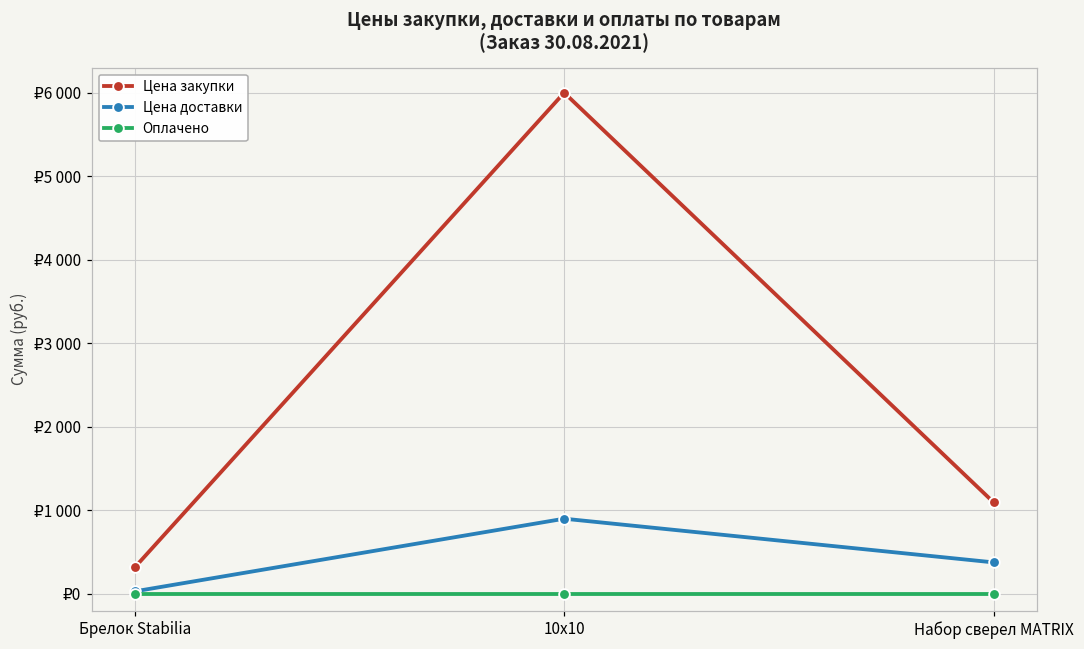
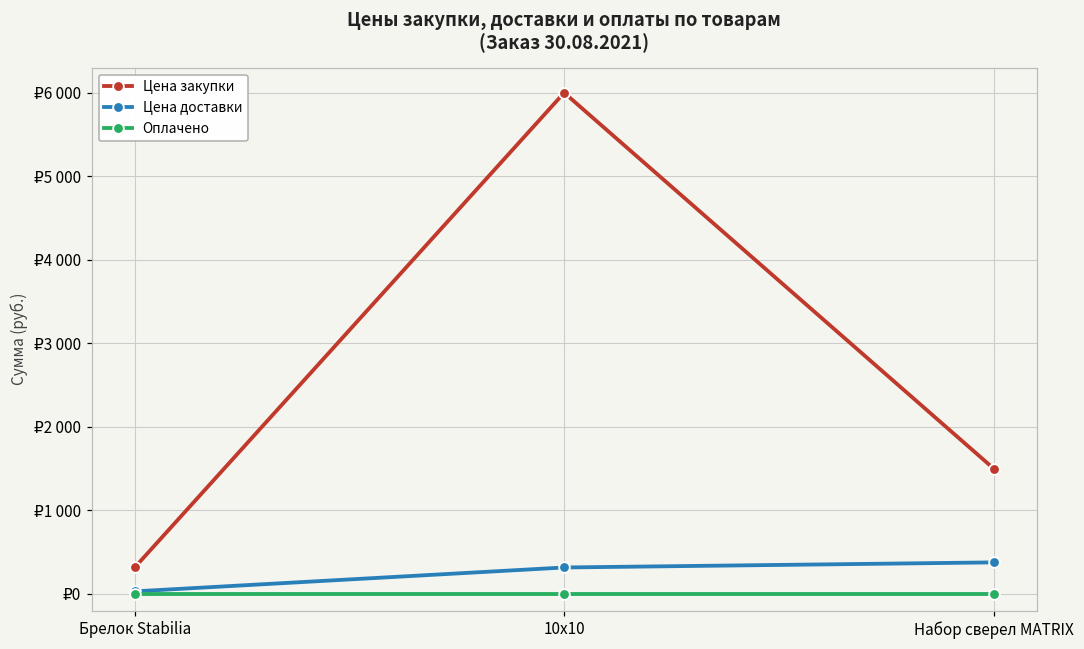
  {
    "Цена закупки": {
      "Брелок Stabilia": "₽300",
      "10х10": "₽6000",
-     "Набор сверел MATRIX": "₽1100"
+     "Набор сверел MATRIX": "₽1500"
    },
    "Цена доставки": {
-     "10х10": "₽900",
+     "10х10": "₽300",
      "Набор сверел MATRIX": "₽400"
    },
    "Оплачено": {
      "10х10": "₽0",
      "Набор сверел MATRIX": "₽0"
    }
  }
